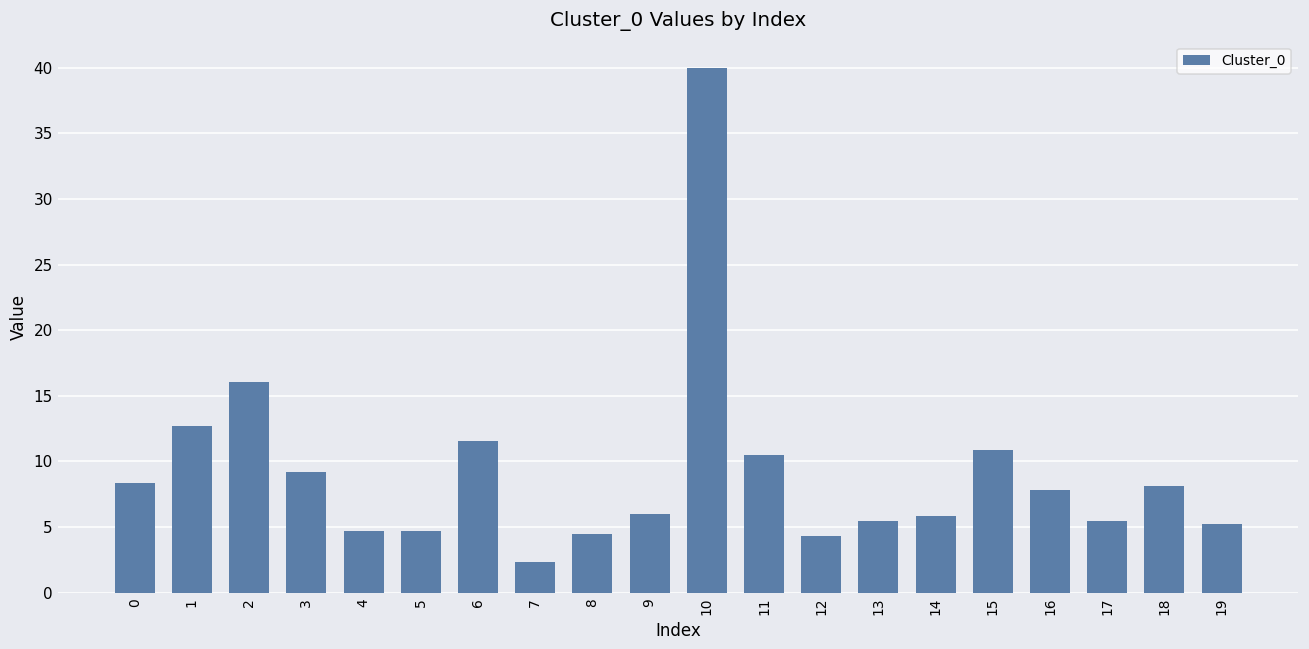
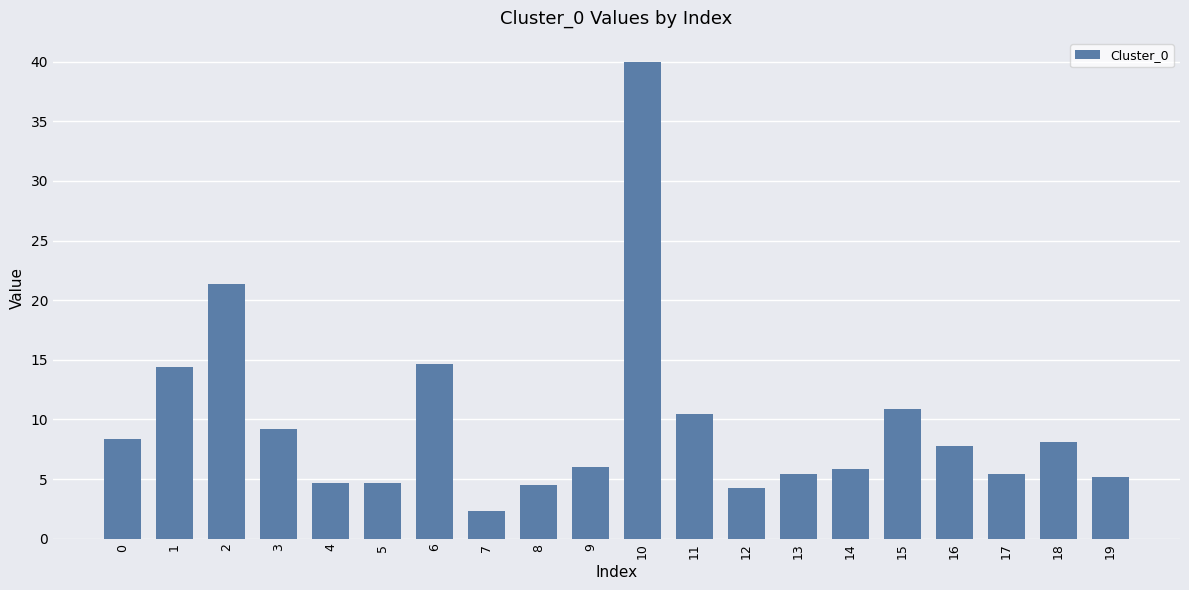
  {
    "0": 8.3,
-   "1": 12.7,
-   "2": 16.1,
+   "1": 14.4,
+   "2": 21.4,
    "3": 9.2,
    "4": 4.7,
    "5": 4.7,
-   "6": 11.6,
+   "6": 14.7,
    "7": 2.4,
    "8": 4.5,
    "9": 6.0,
    "10": 40.0,
    "11": 10.5,
    "12": 4.3,
    "13": 5.4,
    "14": 5.8,
    "15": 10.8,
    "16": 7.8,
    "17": 5.4,
    "18": 8.1,
    "19": 5.2
  }
